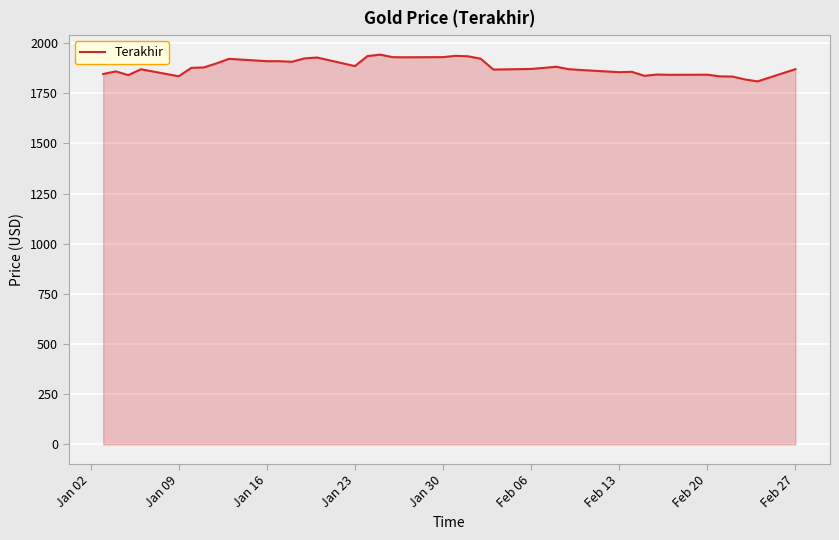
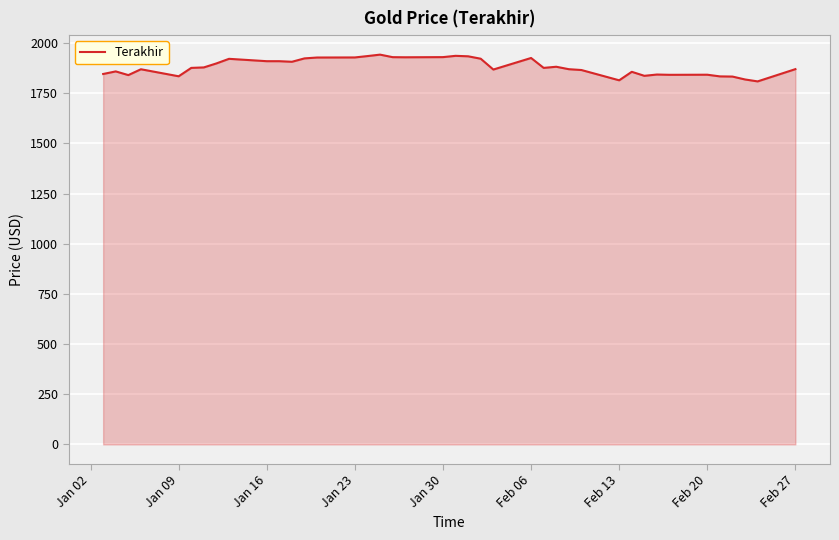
  {
    "Jan 09": 1830,
    "Jan 16": 1910,
-   "Jan 23": 1890,
+   "Jan 23": 1930,
    "Jan 30": 1930,
-   "Feb 06": 1870,
-   "Feb 13": 1860,
+   "Feb 06": 1930,
+   "Feb 13": 1810,
    "Feb 20": 1840,
    "Feb 27": 1870
  }
